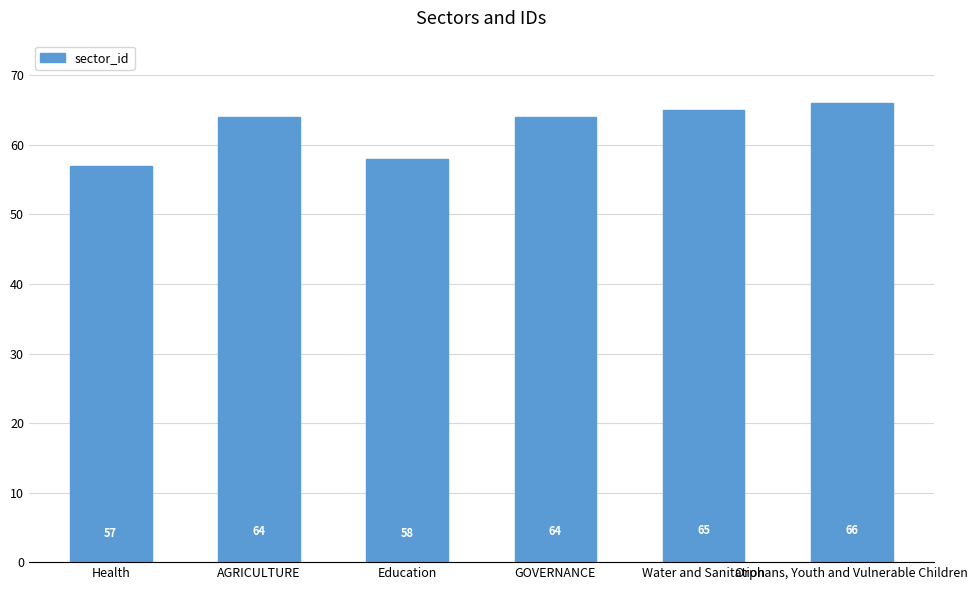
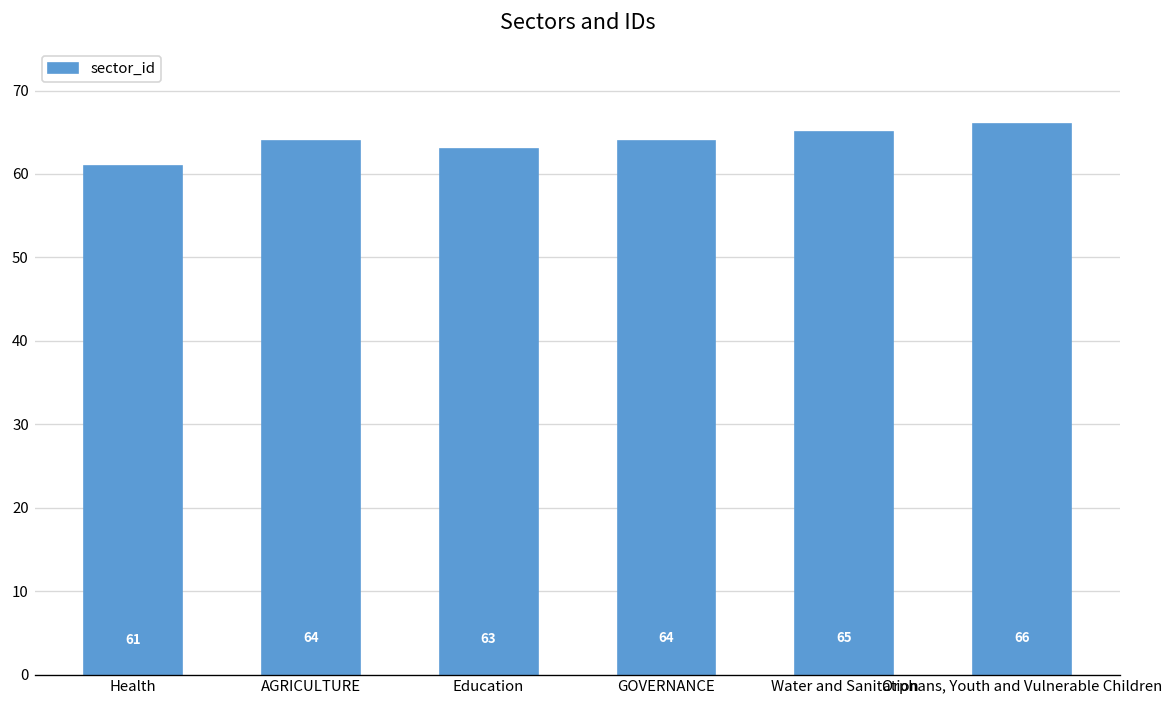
  {
-   "Health": 57,
+   "Health": 61,
    "AGRICULTURE": 64,
-   "Education": 58,
+   "Education": 63,
    "GOVERNANCE": 64,
    "Orphans, Youth and Vulnerable Children": 66
  }
